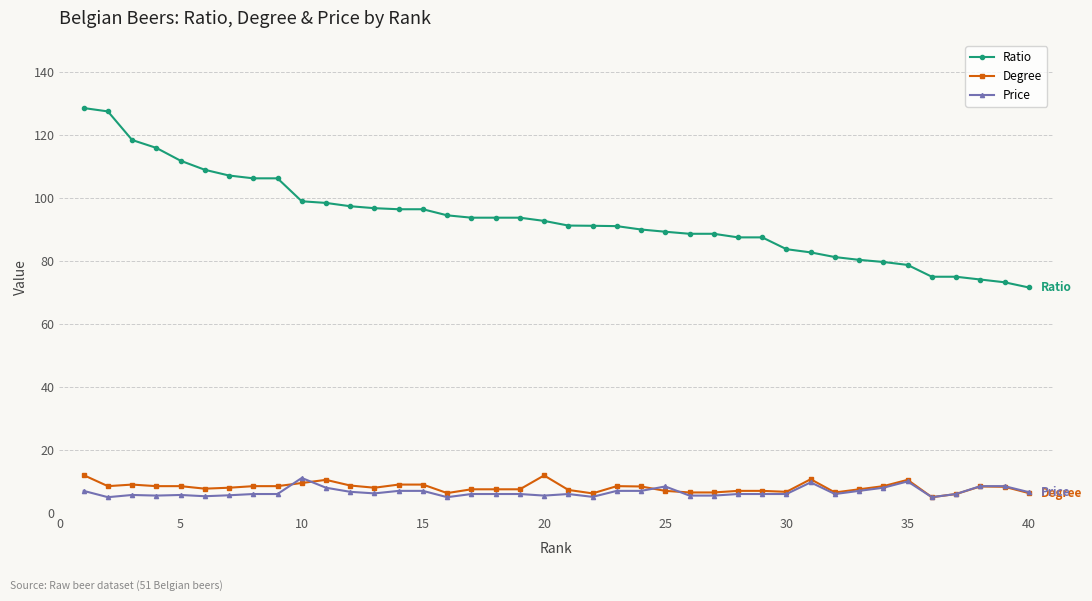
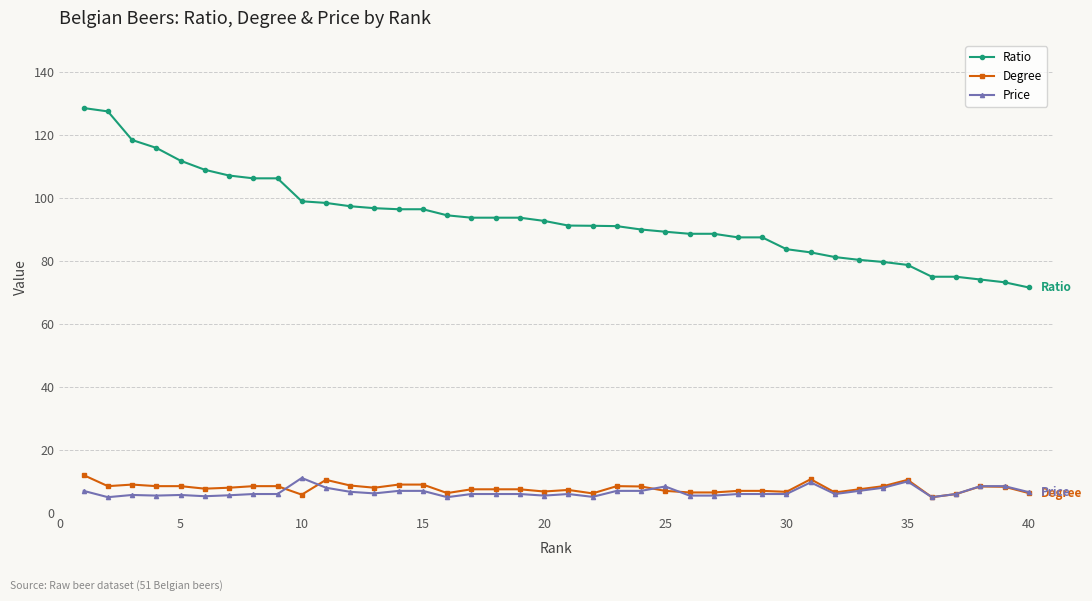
  {
    "Ratio": {
      "5": 112,
      "10": 99,
      "15": 96,
      "20": 93,
      "25": 89,
      "30": 84,
      "35": 79,
      "40": 72
    },
    "Degree": {
      "5": 9,
-     "10": 10,
+     "10": 6,
      "15": 9,
-     "20": 12,
+     "20": 7,
      "25": 7
    },
    "Price": {
      "5": 6,
      "10": 11,
      "15": 7,
      "20": 6,
      "25": 8
    }
  }
